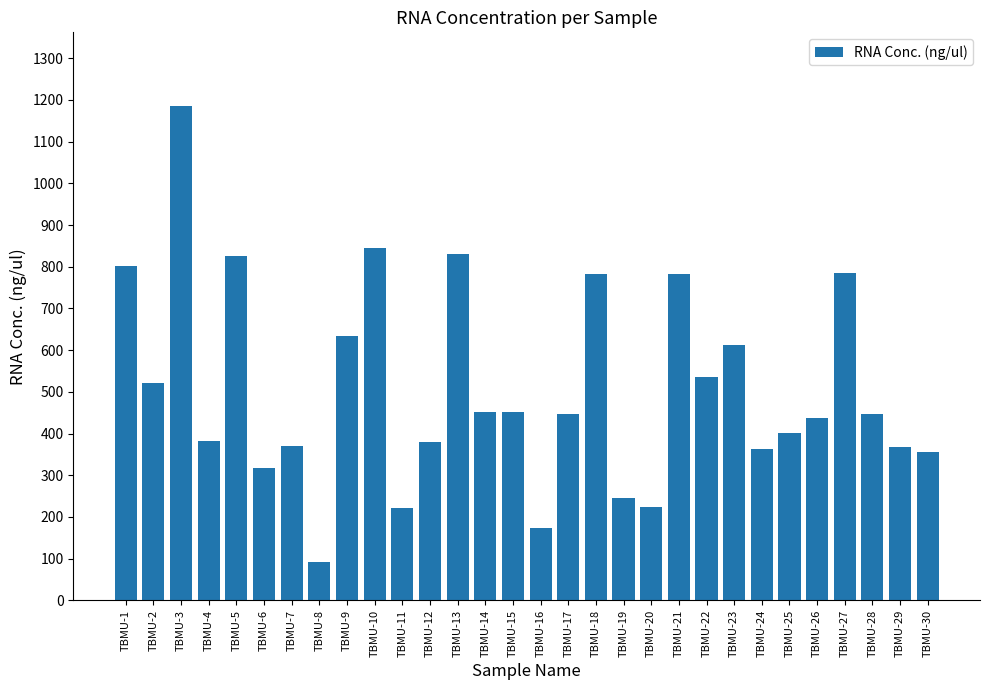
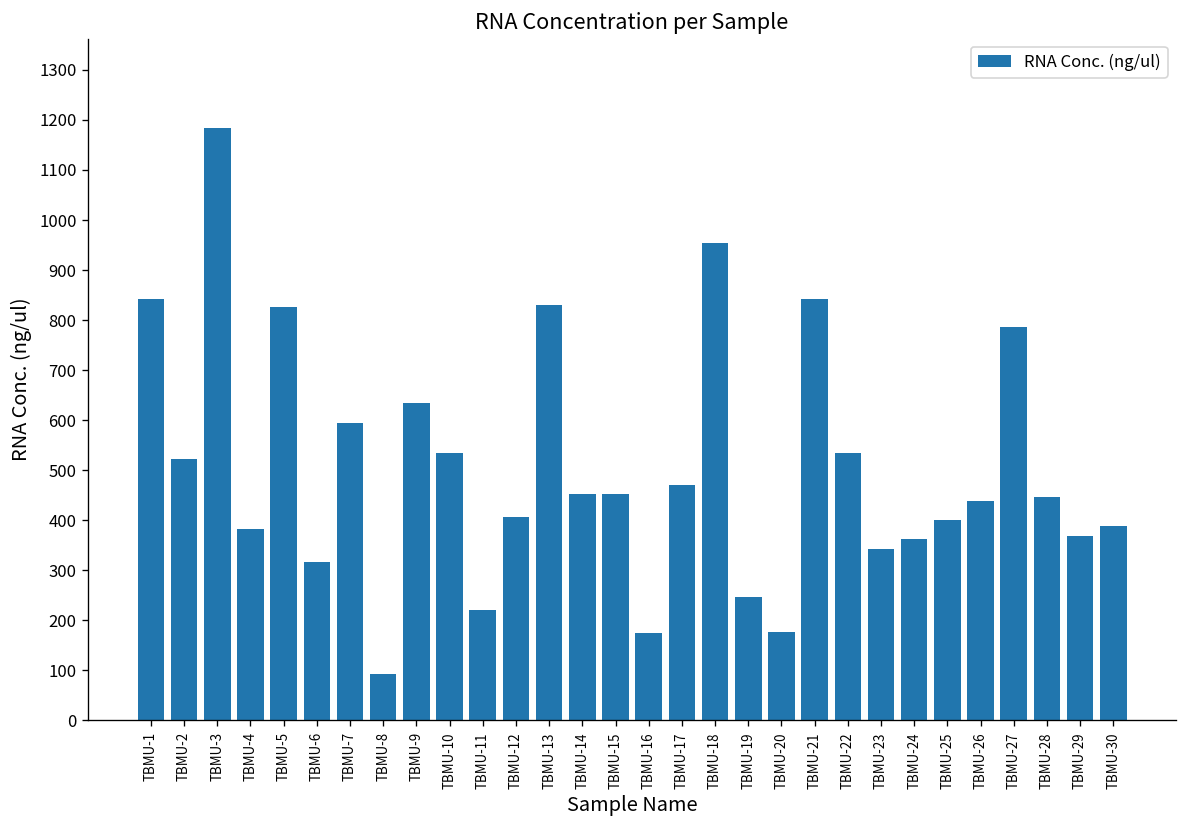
  {
-   "TBMU-1": 800,
+   "TBMU-1": 840,
    "TBMU-2": 520,
    "TBMU-3": 1180,
    "TBMU-4": 380,
    "TBMU-5": 830,
    "TBMU-6": 320,
-   "TBMU-7": 370,
+   "TBMU-7": 590,
    "TBMU-8": 90,
    "TBMU-9": 630,
-   "TBMU-10": 850,
+   "TBMU-10": 540,
    "TBMU-11": 220,
-   "TBMU-12": 380,
+   "TBMU-12": 410,
    "TBMU-13": 830,
    "TBMU-14": 450,
    "TBMU-15": 450,
    "TBMU-16": 170,
-   "TBMU-17": 450,
-   "TBMU-18": 780,
+   "TBMU-17": 470,
+   "TBMU-18": 950,
    "TBMU-19": 250,
-   "TBMU-20": 220,
-   "TBMU-21": 780,
+   "TBMU-20": 180,
+   "TBMU-21": 840,
    "TBMU-22": 530,
-   "TBMU-23": 610,
+   "TBMU-23": 340,
    "TBMU-24": 360,
    "TBMU-25": 400,
    "TBMU-26": 440,
    "TBMU-27": 790,
    "TBMU-28": 450,
    "TBMU-29": 370,
-   "TBMU-30": 360
+   "TBMU-30": 390
  }
